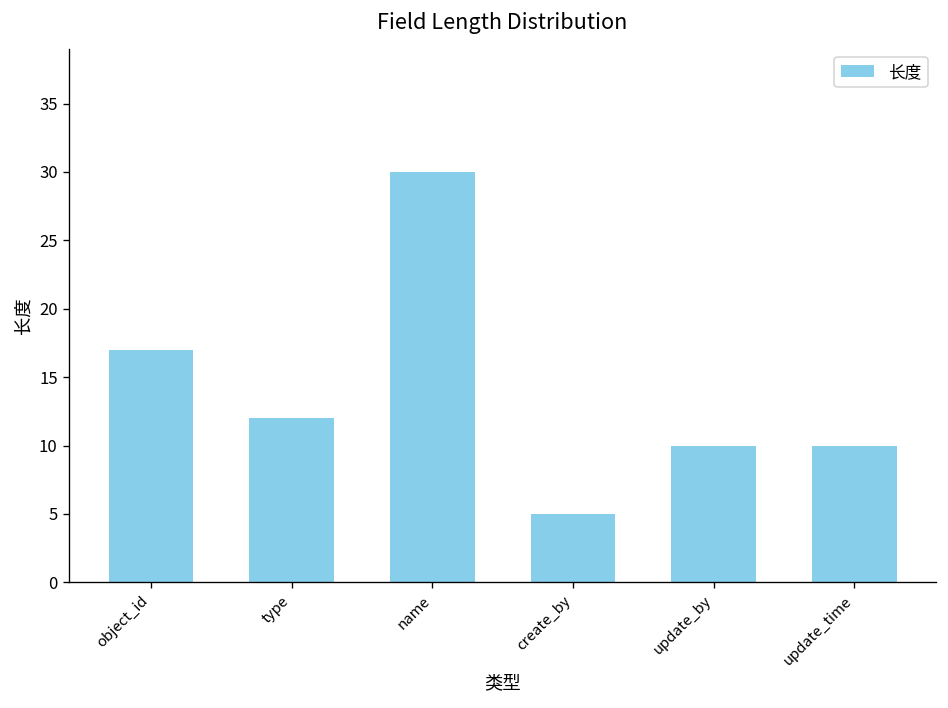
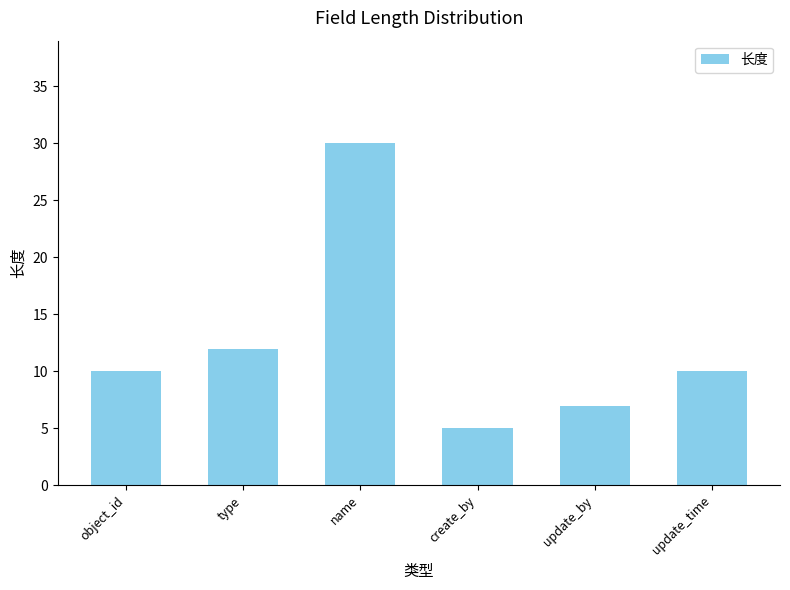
  {
-   "object_id": 17,
+   "object_id": 10,
    "type": 12,
    "name": 30,
    "create_by": 5,
-   "update_by": 10,
+   "update_by": 7,
    "update_time": 10
  }
